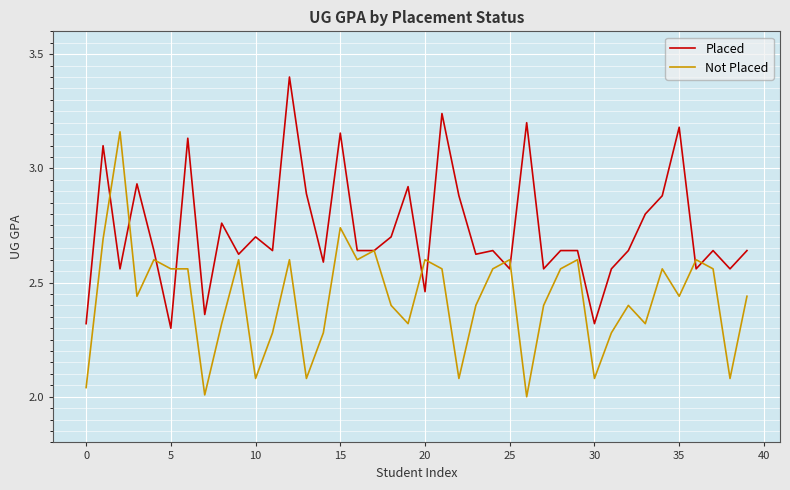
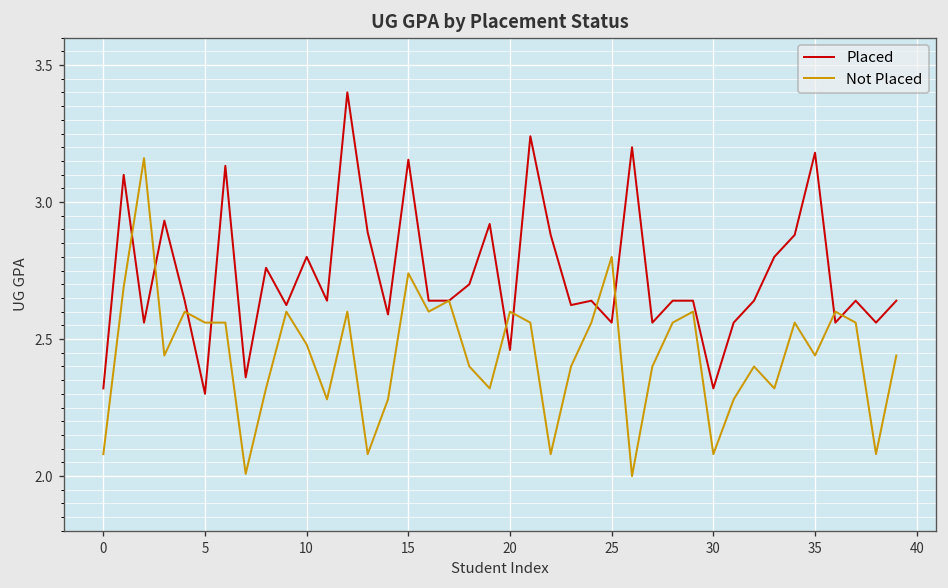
  {
    "Placed": {
      "0": 2.32,
      "5": 2.3,
-     "10": 2.7,
+     "10": 2.8,
      "15": 3.15,
      "20": 2.46,
      "25": 2.56,
      "30": 2.32,
      "35": 3.18
    },
    "Not Placed": {
-     "0": 2.04,
+     "0": 2.08,
      "5": 2.56,
-     "10": 2.08,
+     "10": 2.48,
      "15": 2.74,
      "20": 2.60,
-     "25": 2.6,
+     "25": 2.8,
      "30": 2.08,
      "35": 2.44
    }
  }
